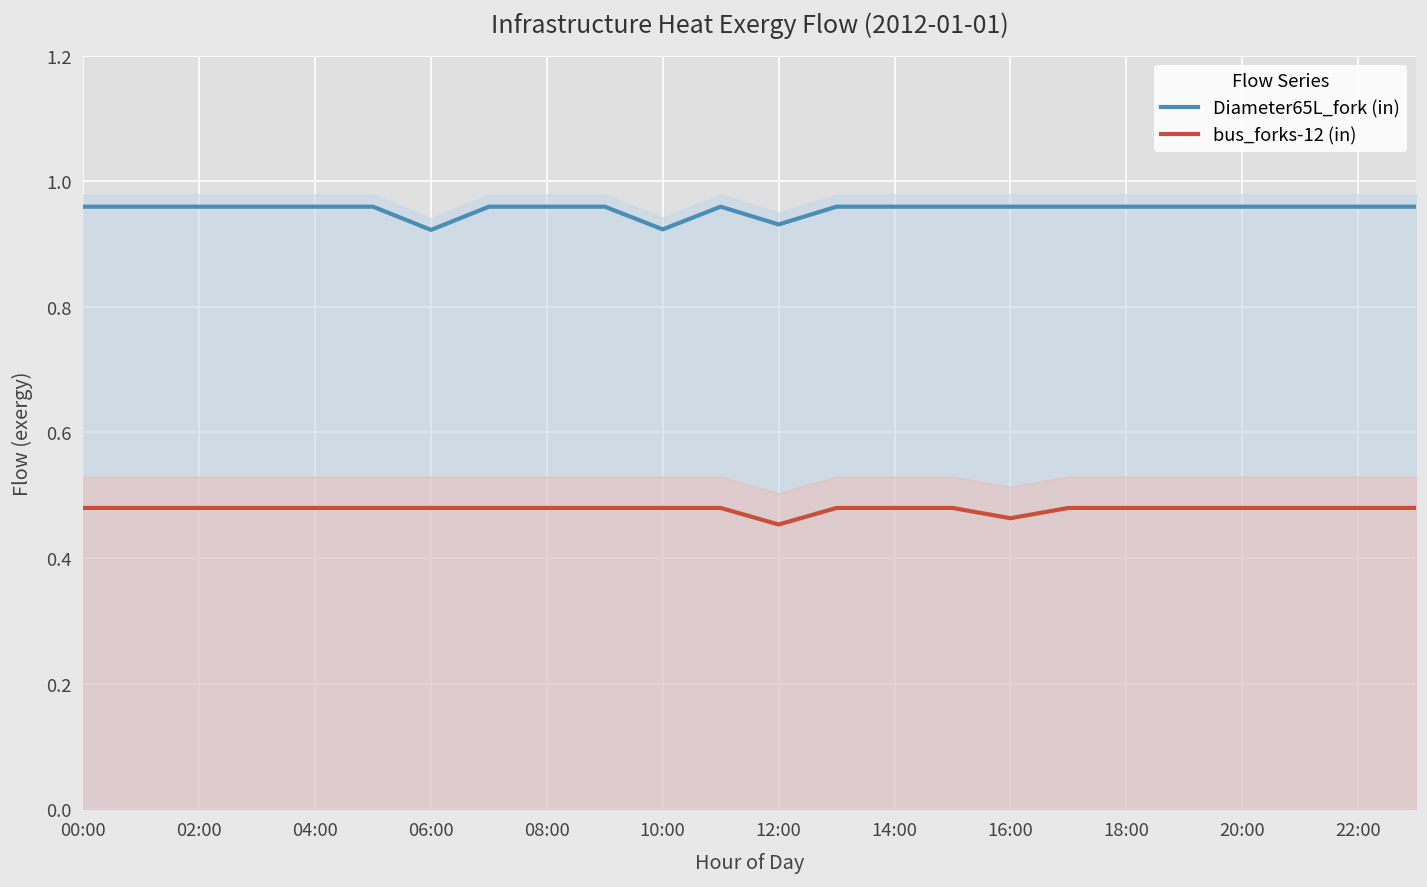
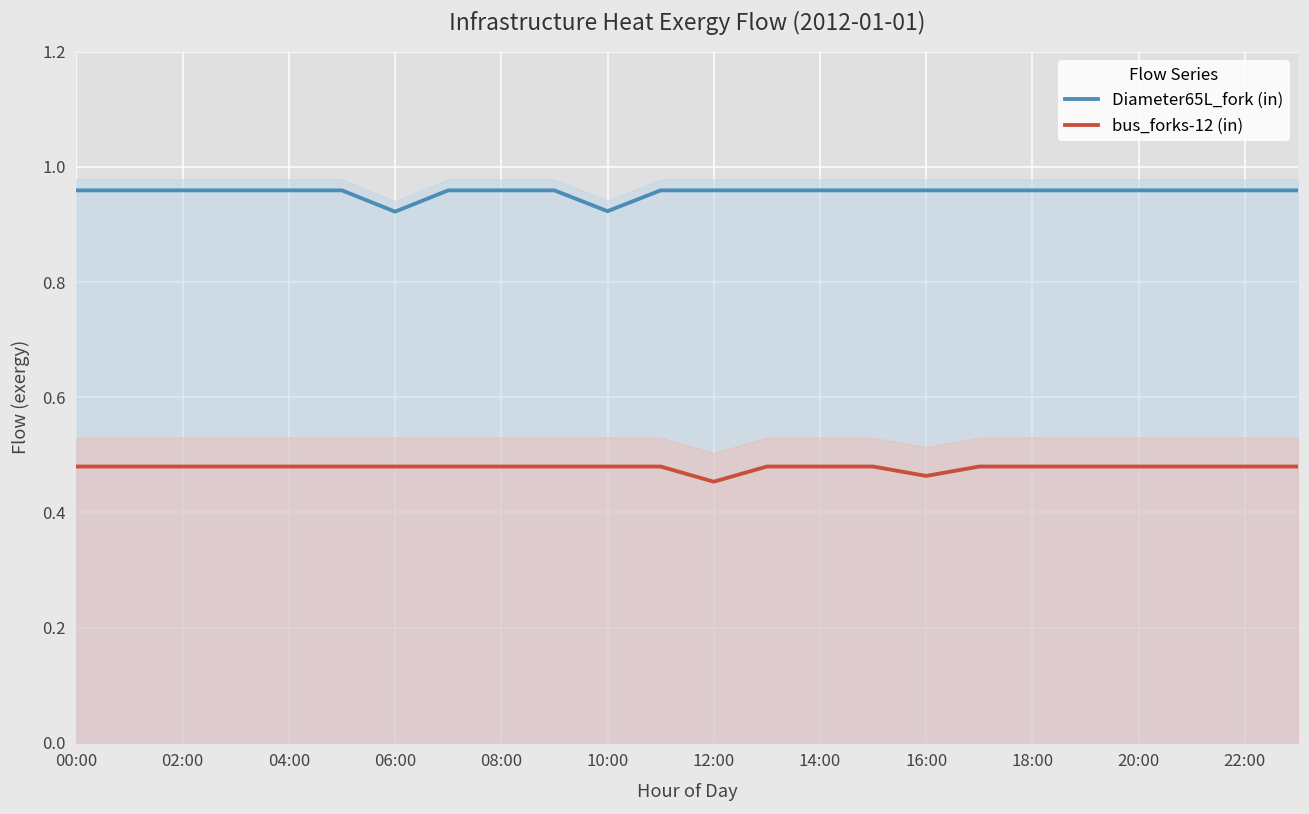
  {
    "Diameter65L_fork (in)": {
      "00:00": 0.96,
      "02:00": 0.96,
      "04:00": 0.96,
      "06:00": 0.92,
      "08:00": 0.96,
      "10:00": 0.92,
-     "12:00": 0.93,
+     "12:00": 0.96,
      "14:00": 0.96,
      "16:00": 0.96,
      "18:00": 0.96,
      "20:00": 0.96,
      "22:00": 0.96
    },
    "bus_forks-12 (in)": {
      "00:00": 0.48,
      "02:00": 0.48,
      "04:00": 0.48,
      "06:00": 0.48,
      "08:00": 0.48,
      "10:00": 0.48,
      "12:00": 0.45,
      "14:00": 0.48,
      "16:00": 0.46,
      "18:00": 0.48,
      "20:00": 0.48,
      "22:00": 0.48
    }
  }
